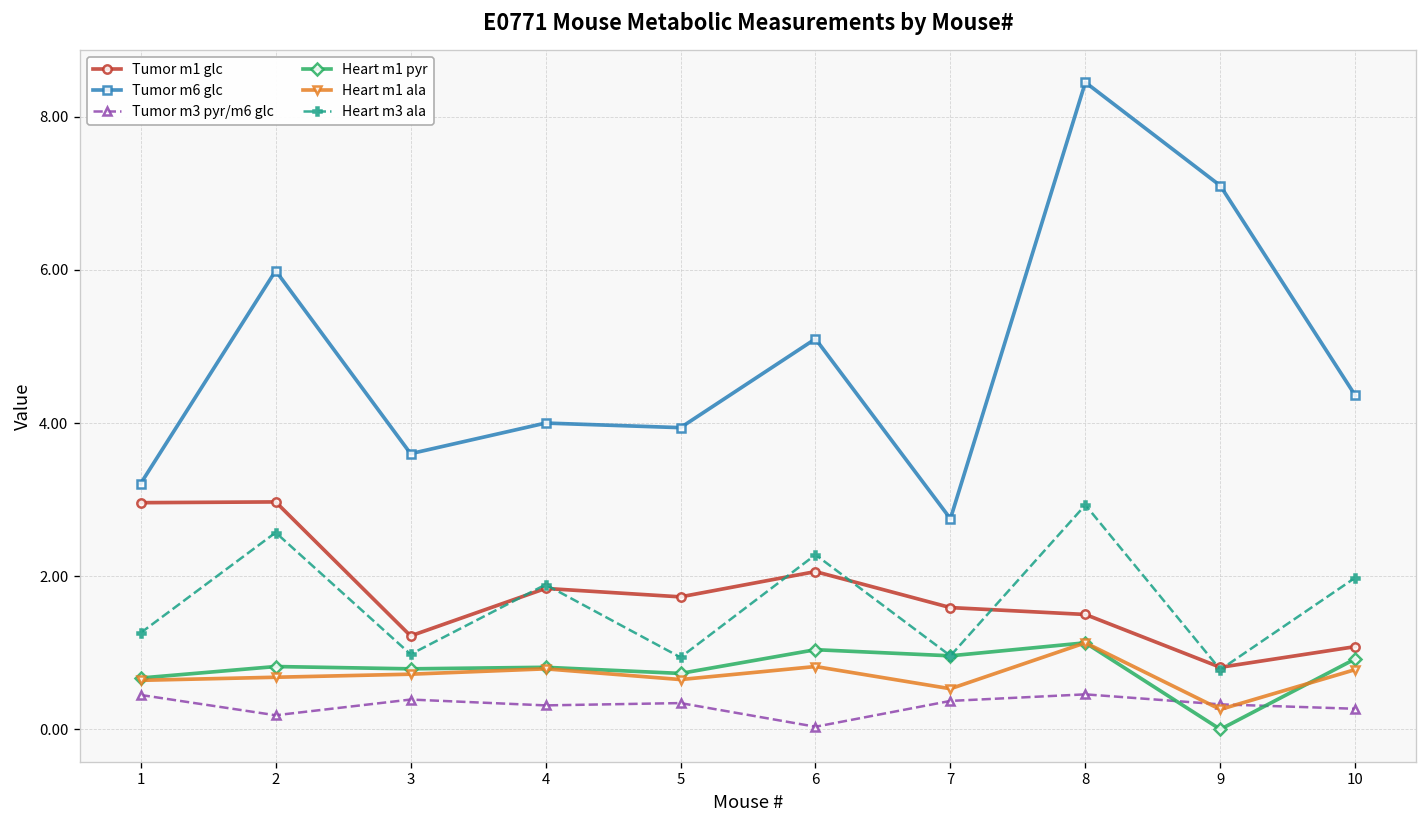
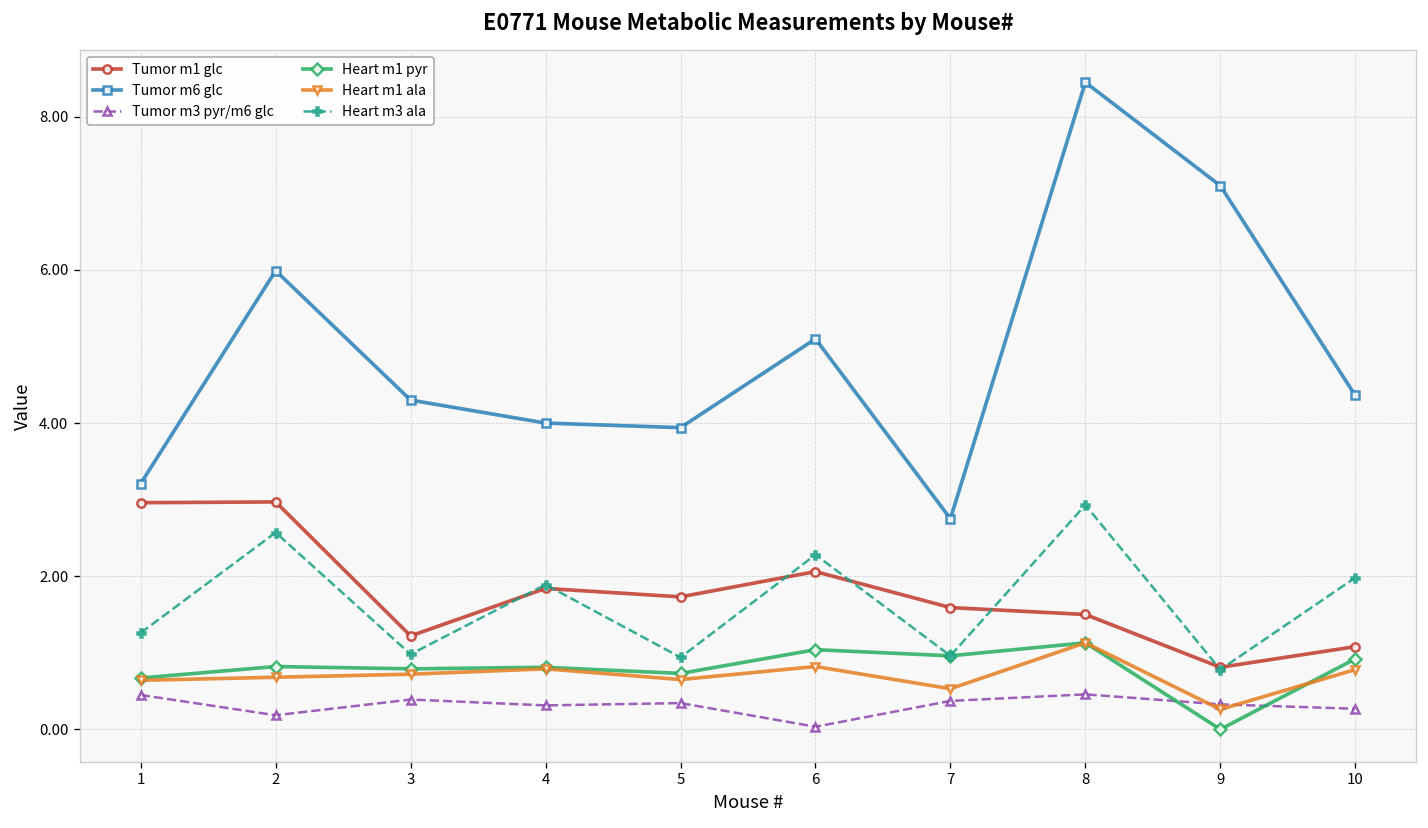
  {
    "Tumor m1 glc": {
      "1": 3.0,
      "2": 3.0,
      "3": 1.2,
      "4": 1.8,
      "5": 1.7,
      "6": 2.1,
      "7": 1.6,
      "8": 1.5,
      "10": 1.1
    },
    "Tumor m6 glc": {
      "1": 3.2,
      "2": 6.0,
-     "3": 3.6,
+     "3": 4.3,
      "4": 4.0,
      "5": 3.9,
      "6": 5.1,
      "7": 2.8,
      "8": 8.5,
      "9": 7.1,
      "10": 4.4
    },
    "Tumor m3 pyr/m6 glc": {
      "1": 0.4,
      "2": 0.2,
      "3": 0.4,
      "4": 0.3,
      "5": 0.3,
      "6": 0.0,
      "7": 0.4,
      "8": 0.5,
      "9": 0.3,
      "10": 0.3
    },
    "Heart m1 ala": {
      "2": 0.7,
      "3": 0.7,
      "5": 0.7,
      "6": 0.8,
      "7": 0.5,
      "9": 0.3,
      "10": 0.8
    }
  }
